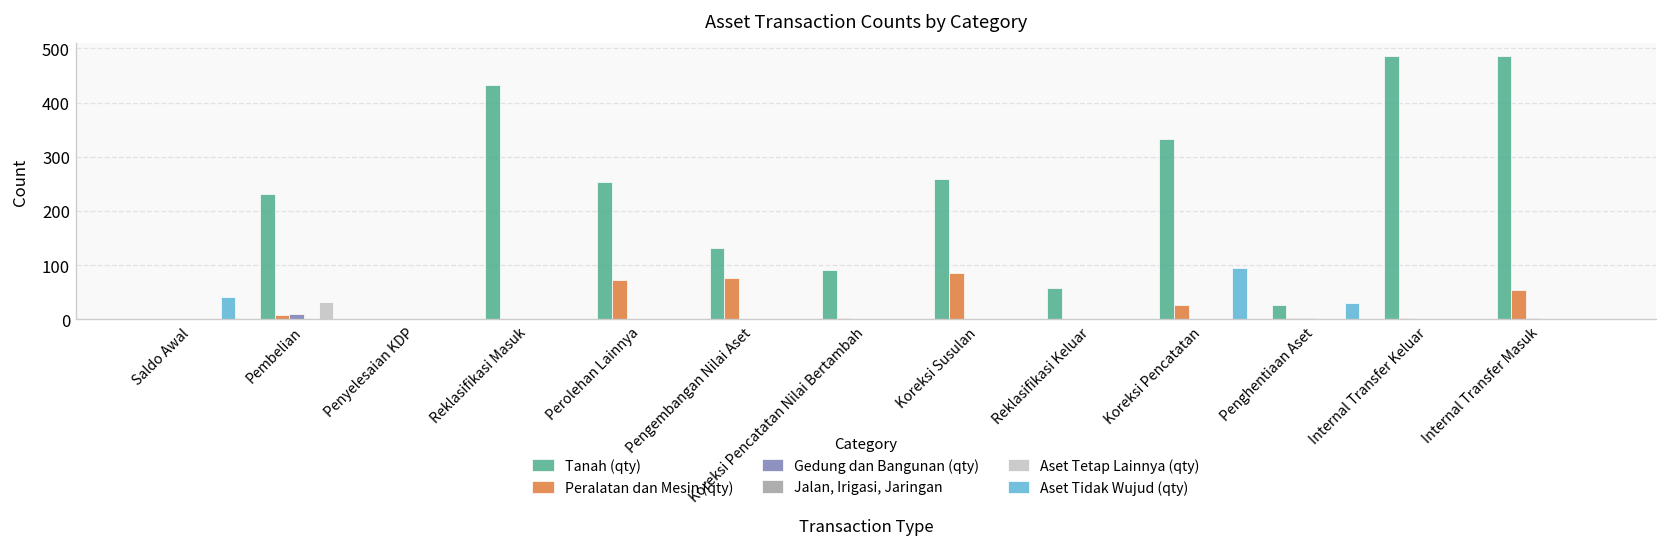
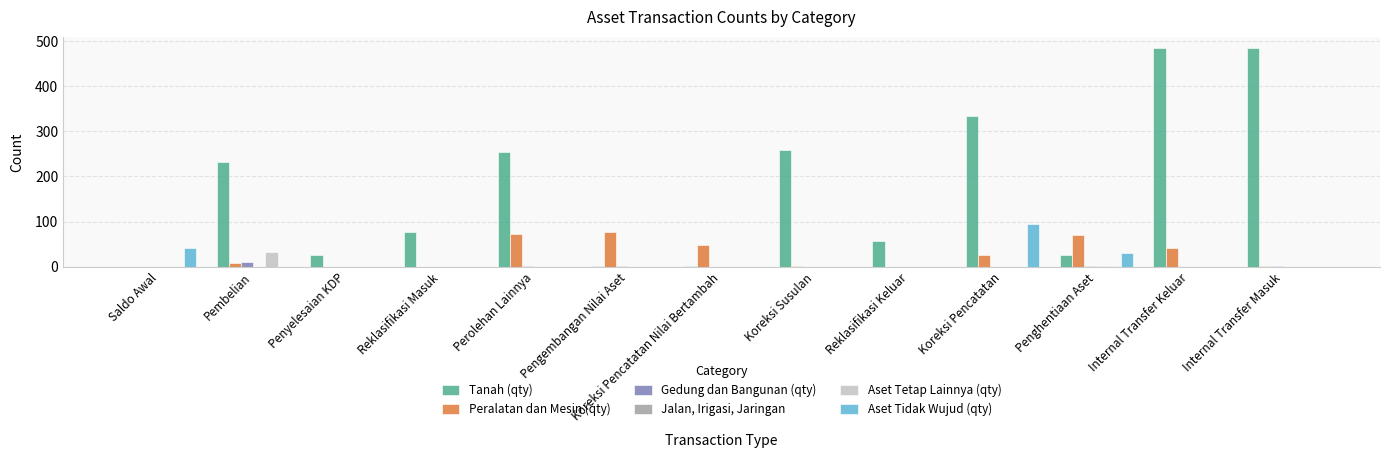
  {
    "Tanah (qty)": {
      "Saldo Awal": 0,
      "Pembelian": 230,
-     "Penyelesaian KDP": 0,
-     "Reklasifikasi Masuk": 430,
+     "Penyelesaian KDP": 30,
+     "Reklasifikasi Masuk": 80,
      "Perolehan Lainnya": 250,
-     "Pengembangan Nilai Aset": 130,
-     "Koreksi Pencatatan Nilai Bertambah": 90,
+     "Pengembangan Nilai Aset": 0,
+     "Koreksi Pencatatan Nilai Bertambah": 0,
      "Koreksi Susulan": 260,
      "Reklasifikasi Keluar": 60,
      "Koreksi Pencatatan": 330,
      "Penghentiaan Aset": 30,
      "Internal Transfer Keluar": 490,
      "Internal Transfer Masuk": 490
    },
    "Peralatan dan Mesin (qty)": {
      "Saldo Awal": 0,
      "Pembelian": 10,
      "Penyelesaian KDP": 0,
      "Reklasifikasi Masuk": 0,
      "Perolehan Lainnya": 70,
      "Pengembangan Nilai Aset": 80,
-     "Koreksi Pencatatan Nilai Bertambah": 0,
-     "Koreksi Susulan": 90,
+     "Koreksi Pencatatan Nilai Bertambah": 50,
+     "Koreksi Susulan": 0,
      "Reklasifikasi Keluar": 0,
      "Koreksi Pencatatan": 30,
-     "Penghentiaan Aset": 0,
-     "Internal Transfer Keluar": 0,
-     "Internal Transfer Masuk": 60
+     "Penghentiaan Aset": 70,
+     "Internal Transfer Keluar": 40,
+     "Internal Transfer Masuk": 0
    },
    "Aset Tidak Wujud (qty)": {
      "Saldo Awal": 40,
      "Pembelian": 0,
      "Penyelesaian KDP": 0,
      "Reklasifikasi Masuk": 0,
      "Perolehan Lainnya": 0,
      "Pengembangan Nilai Aset": 0,
      "Koreksi Pencatatan Nilai Bertambah": 0,
      "Koreksi Susulan": 0,
      "Reklasifikasi Keluar": 0,
      "Koreksi Pencatatan": 100,
      "Penghentiaan Aset": 30,
      "Internal Transfer Keluar": 0,
      "Internal Transfer Masuk": 0
    }
  }
